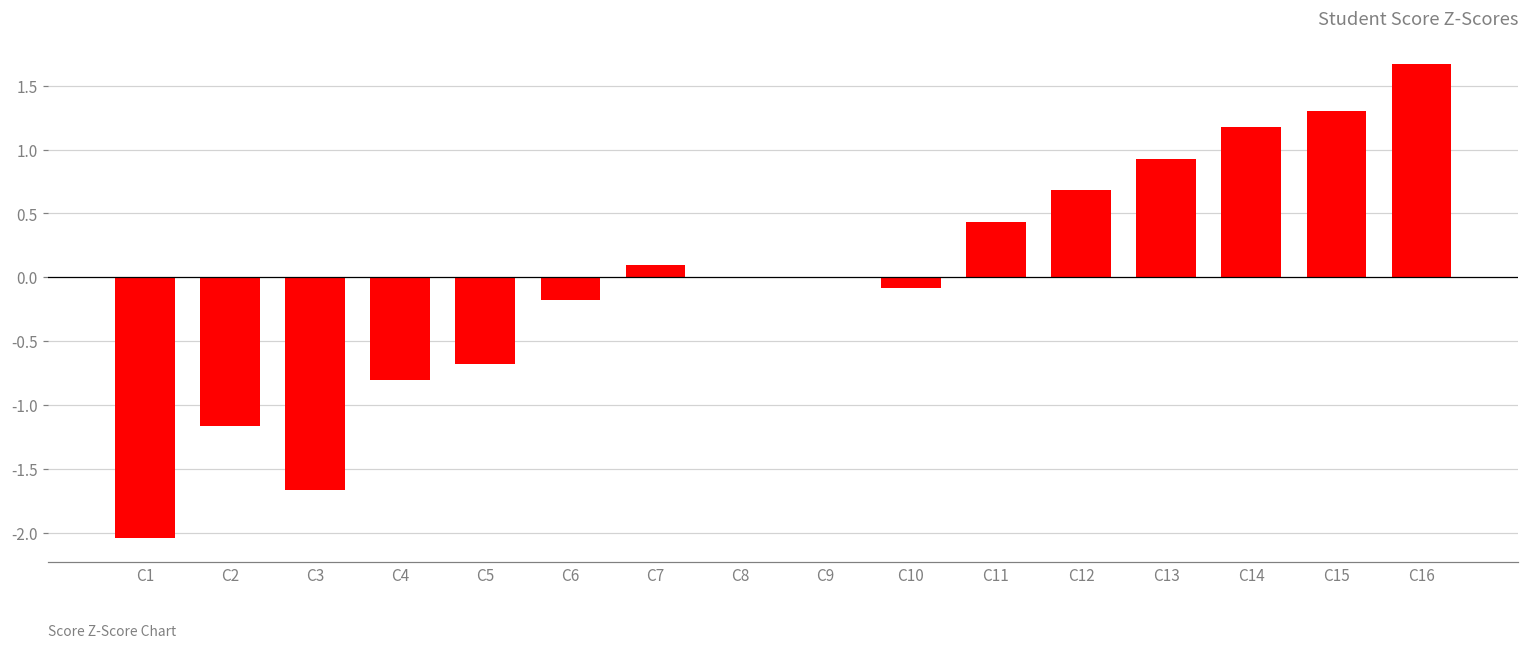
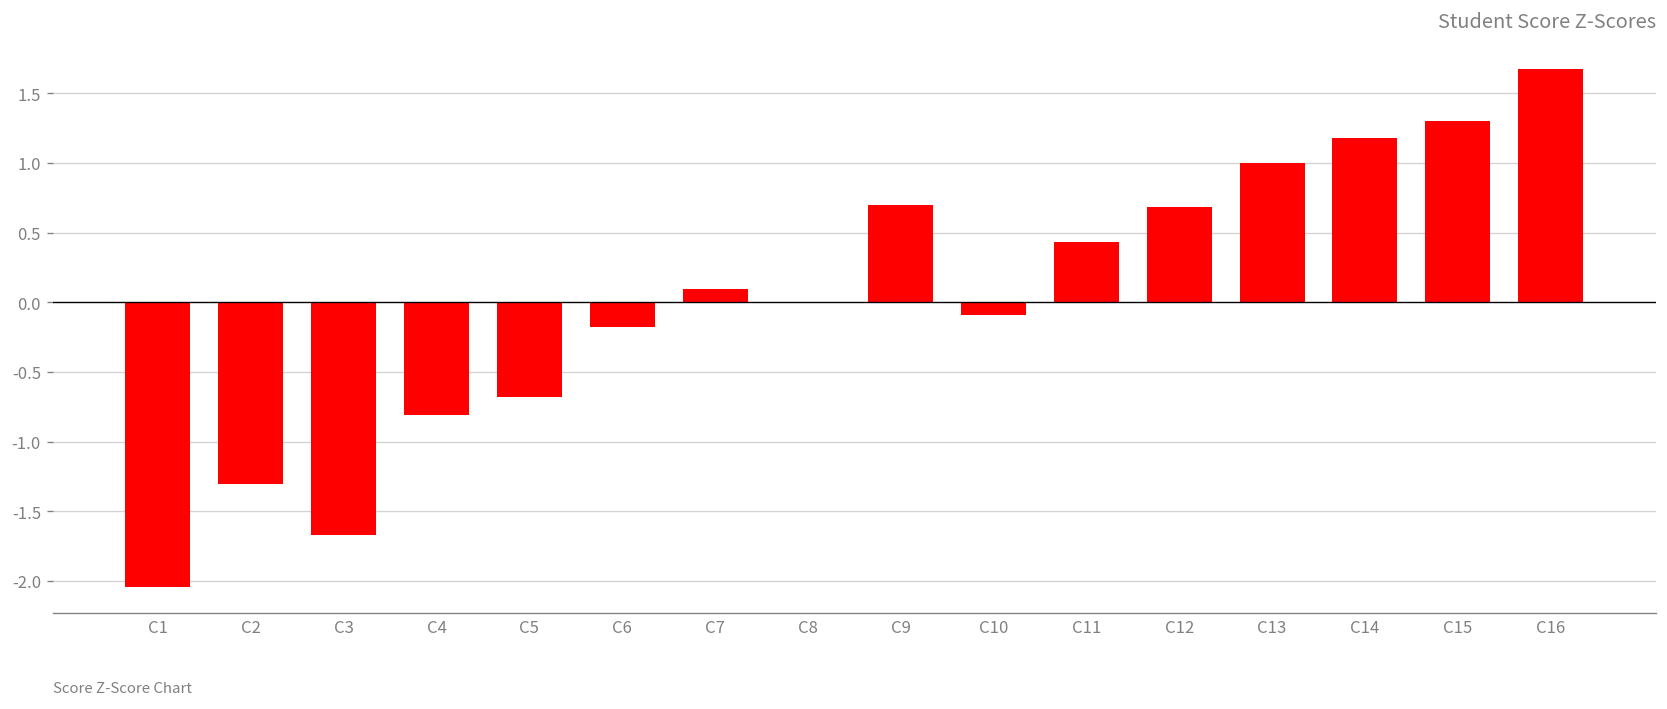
  {
    "C1": -2.05,
-   "C2": -1.17,
+   "C2": -1.30,
    "C3": -1.67,
    "C4": -0.81,
    "C5": -0.68,
    "C6": -0.18,
    "C7": 0.10,
    "C8": 0.00,
-   "C9": 0.0,
+   "C9": 0.7,
    "C10": -0.09,
    "C11": 0.43,
    "C12": 0.68,
-   "C13": 0.93,
+   "C13": 1.00,
    "C14": 1.18,
    "C15": 1.30,
    "C16": 1.67
  }
